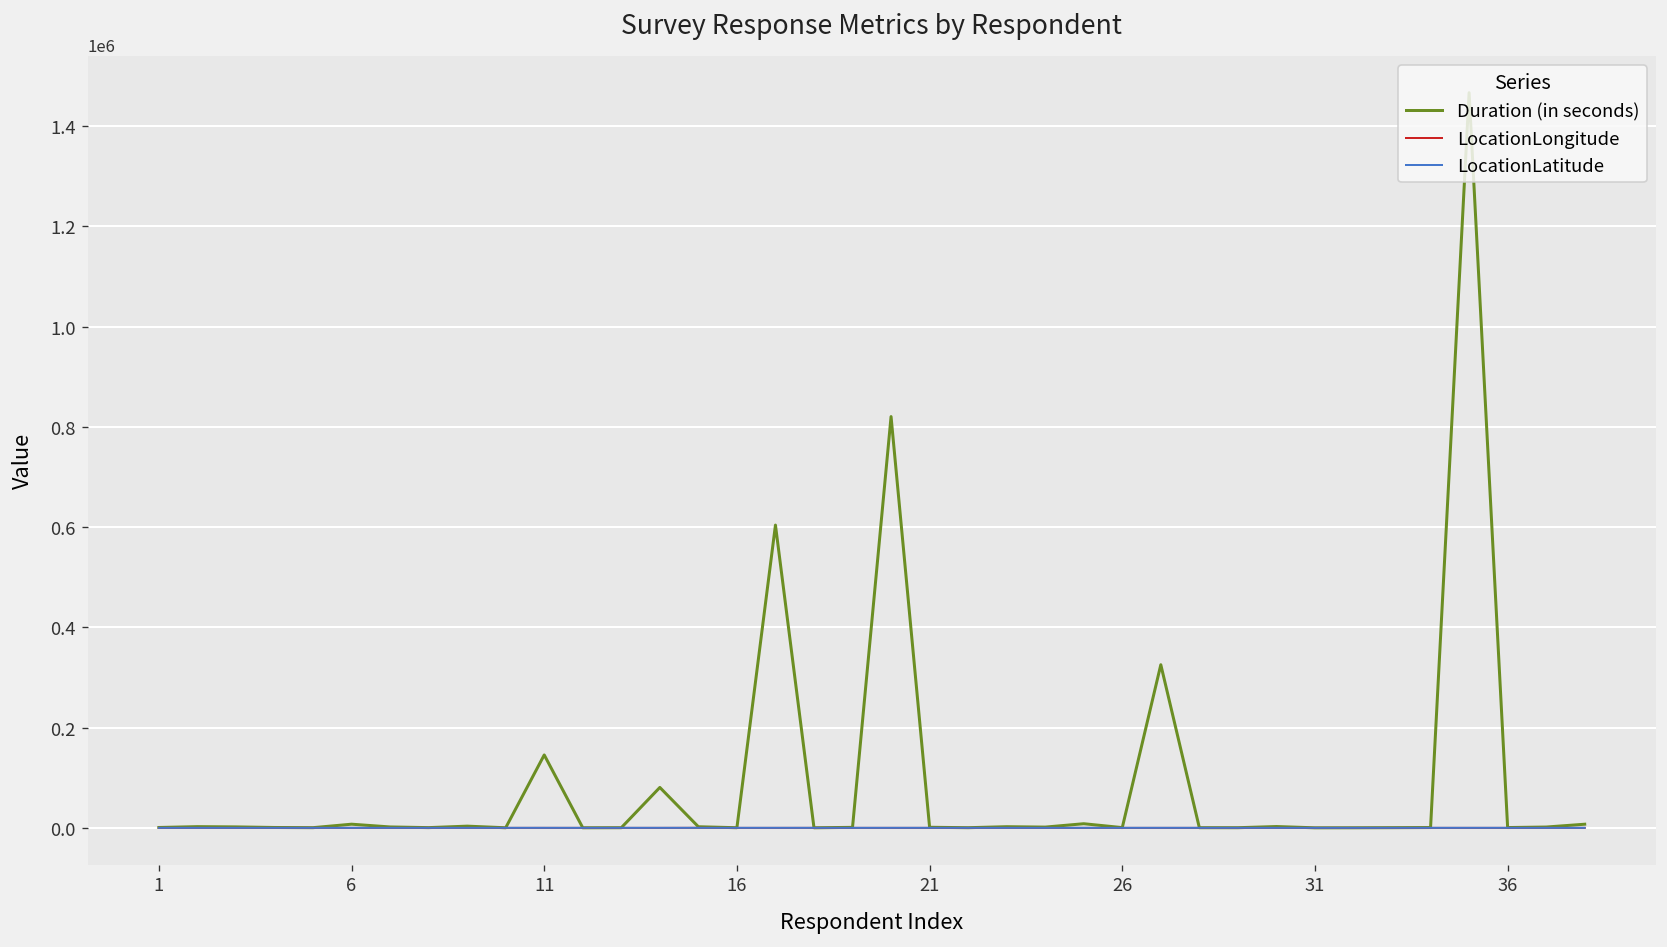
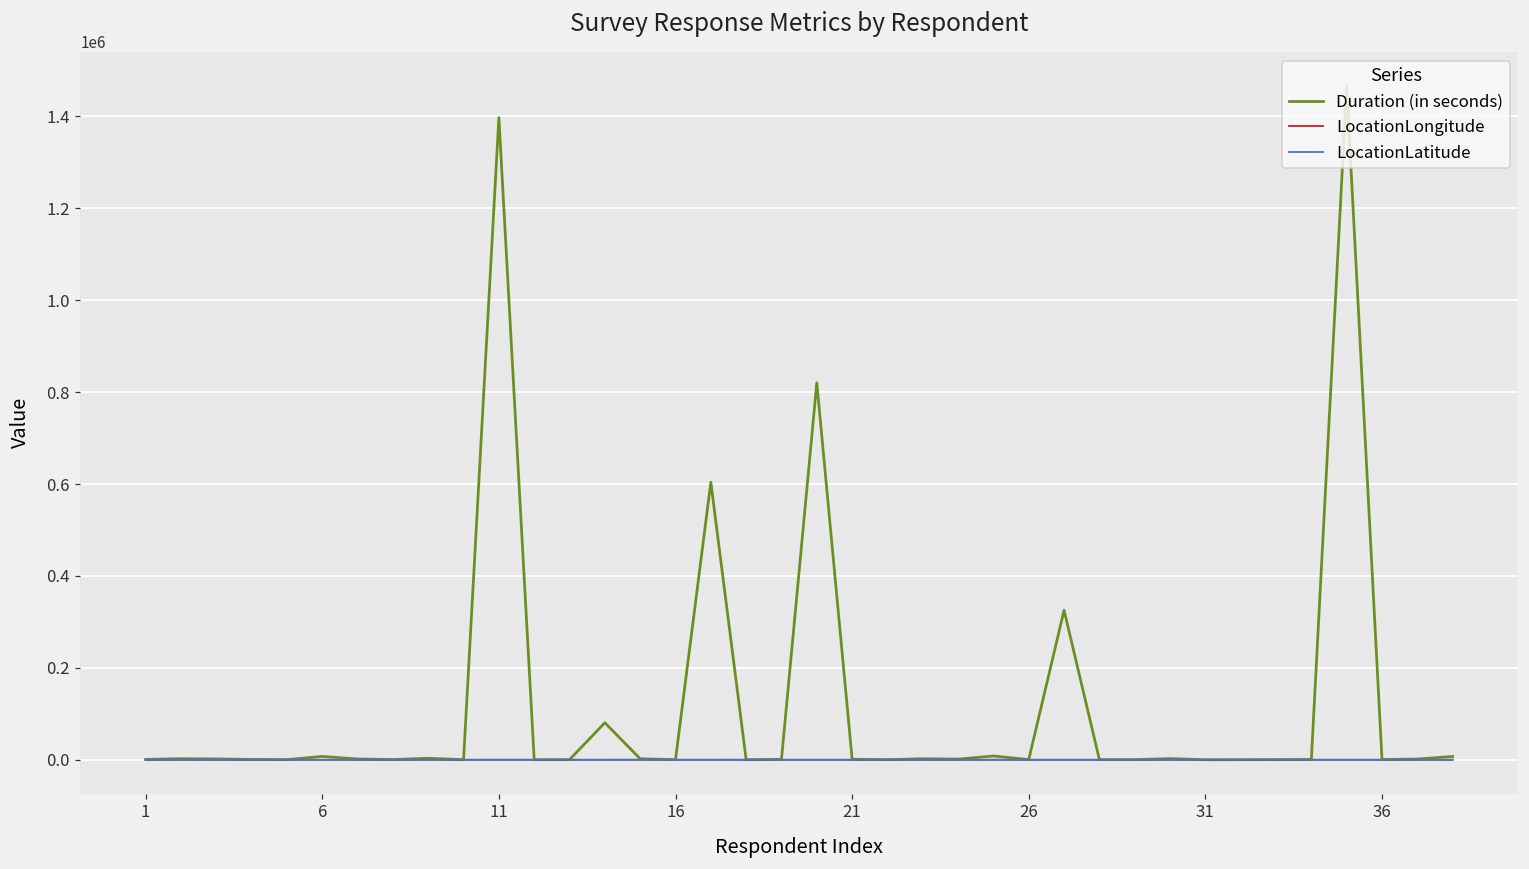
  {
    "Duration (in seconds)": {
      "6": 10000,
-     "11": 150000
+     "11": 1400000
    },
    "LocationLatitude": {
      "6": 0,
      "11": 0
    }
  }
